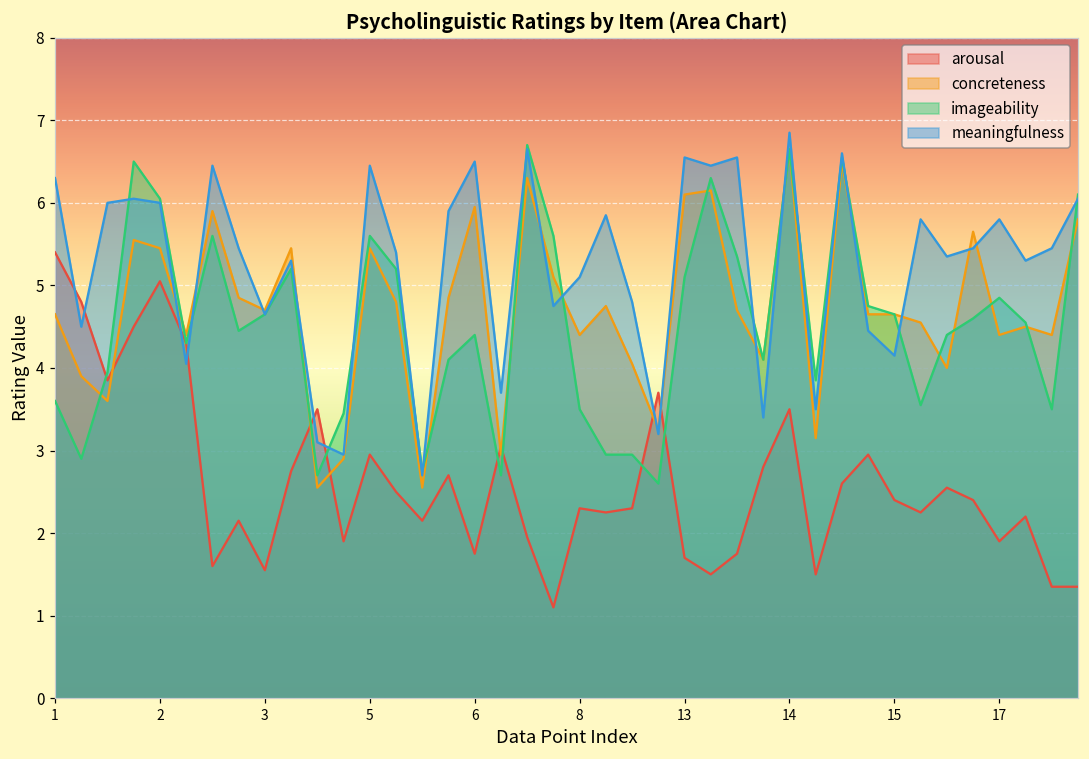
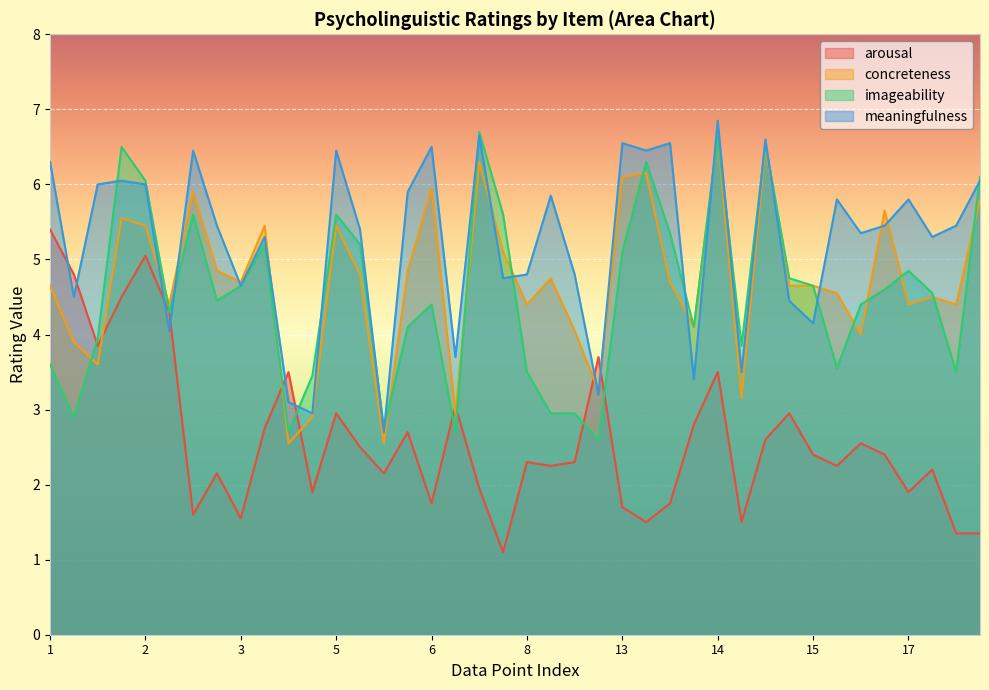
  {
    "arousal": {
      "8": 2.3
    },
    "concreteness": {
      "8": 4.4
    },
    "imageability": {
      "8": 3.5
    },
    "meaningfulness": {
-     "8": 5.1
+     "8": 4.8
    }
  }
